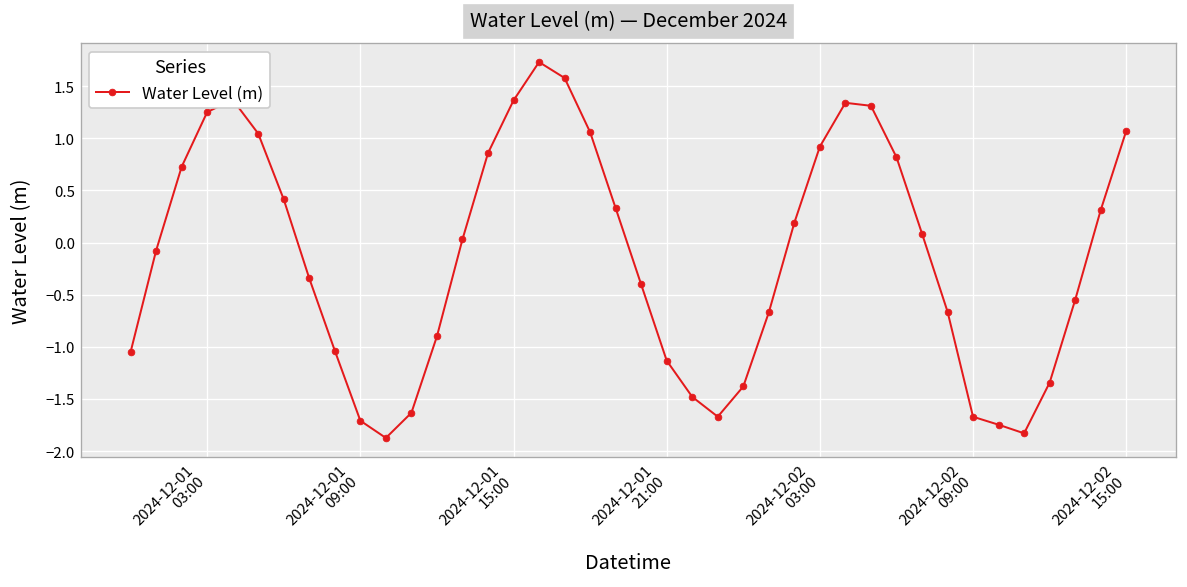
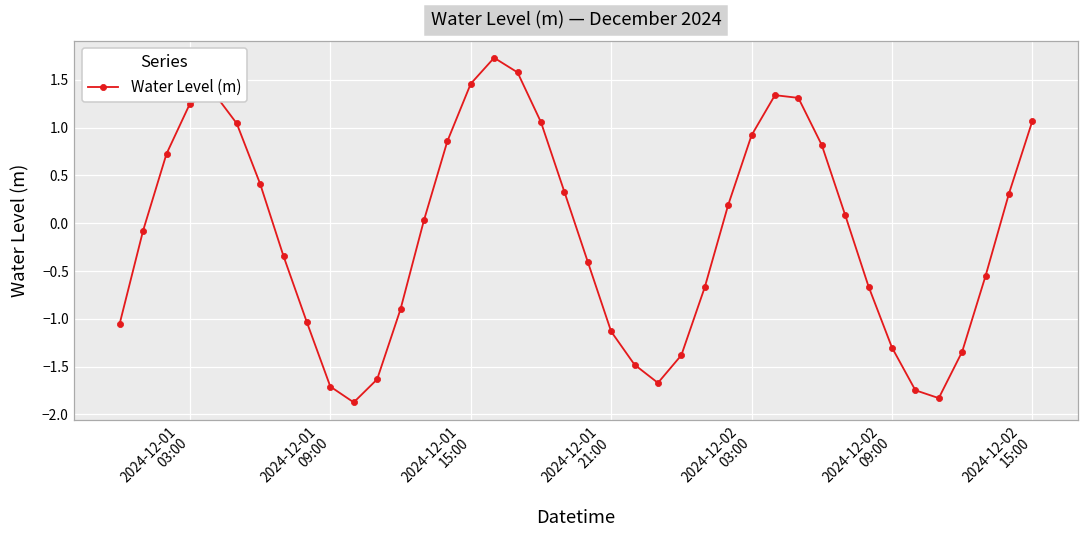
  {
    "2024-12-01 03:00": 1.3,
    "2024-12-01 09:00": -1.7,
-   "2024-12-01 15:00": 1.4,
+   "2024-12-01 15:00": 1.5,
    "2024-12-01 21:00": -1.1,
    "2024-12-02 03:00": 0.9,
-   "2024-12-02 09:00": -1.7,
+   "2024-12-02 09:00": -1.3,
    "2024-12-02 15:00": 1.1
  }
